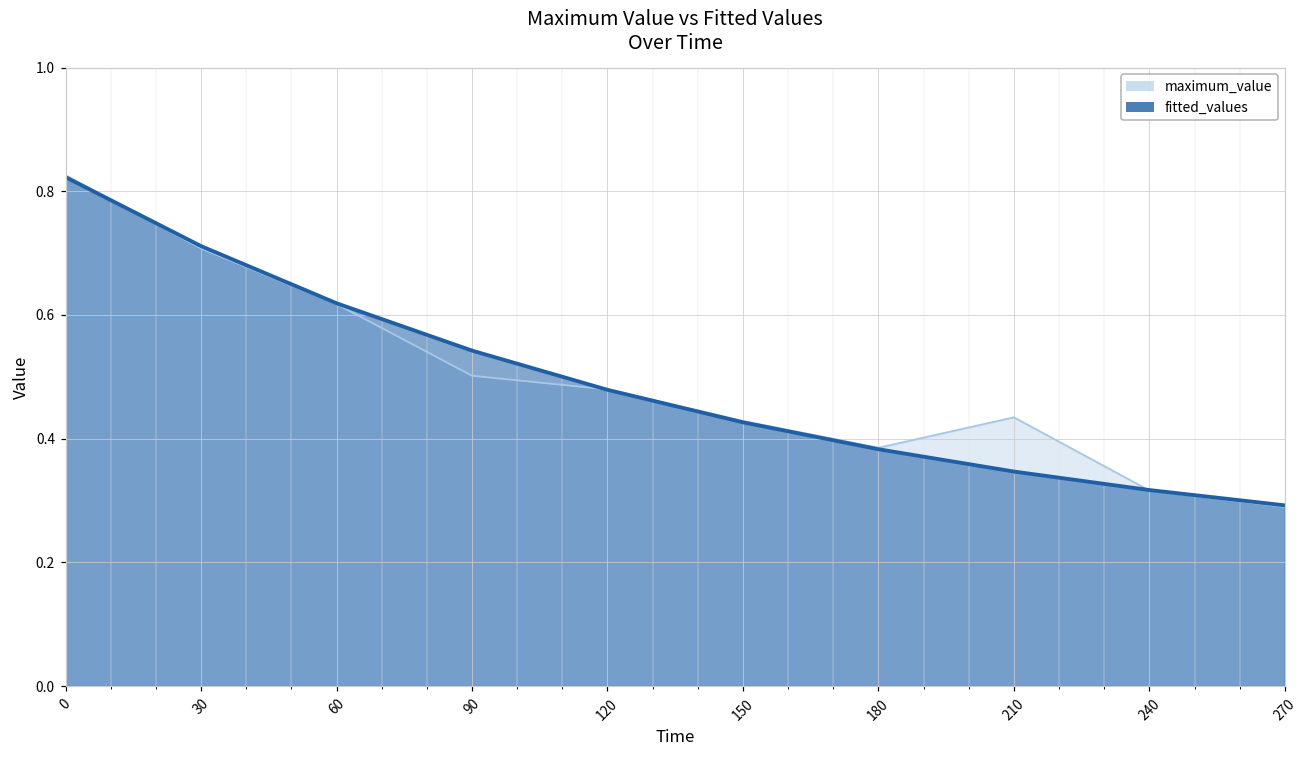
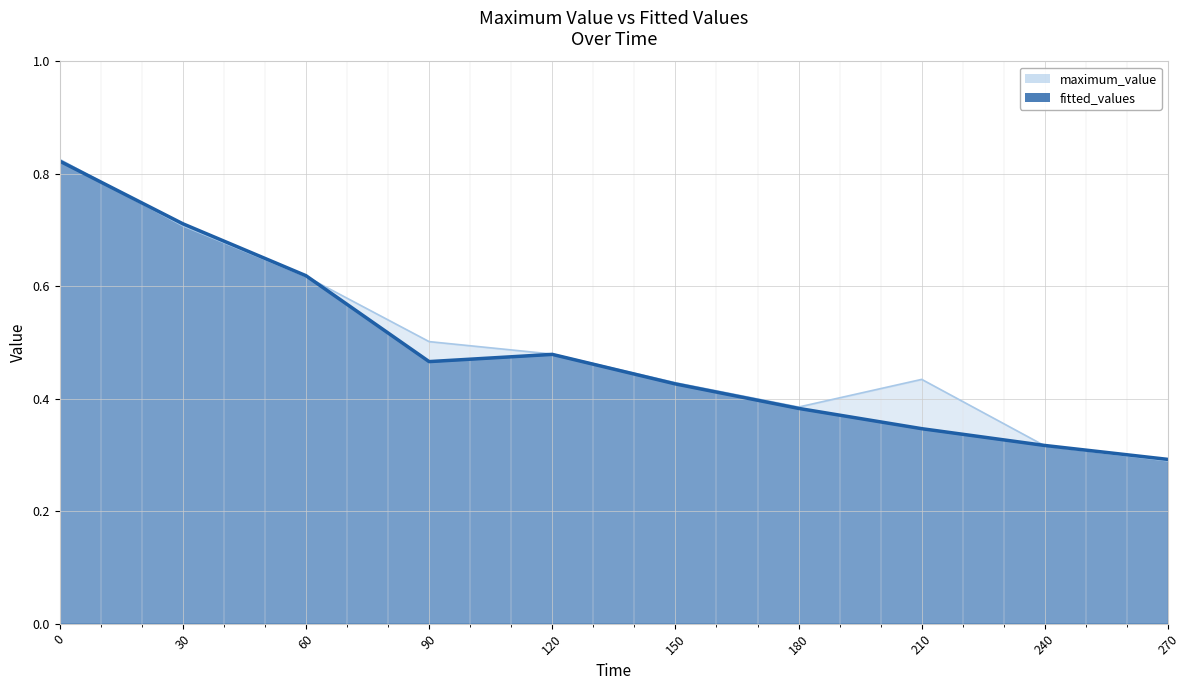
  {
    "maximum_value": {
      "90": 0.50,
      "210": 0.43
    },
    "fitted_values": {
-     "90": 0.54,
+     "90": 0.47,
      "210": 0.35
    }
  }
